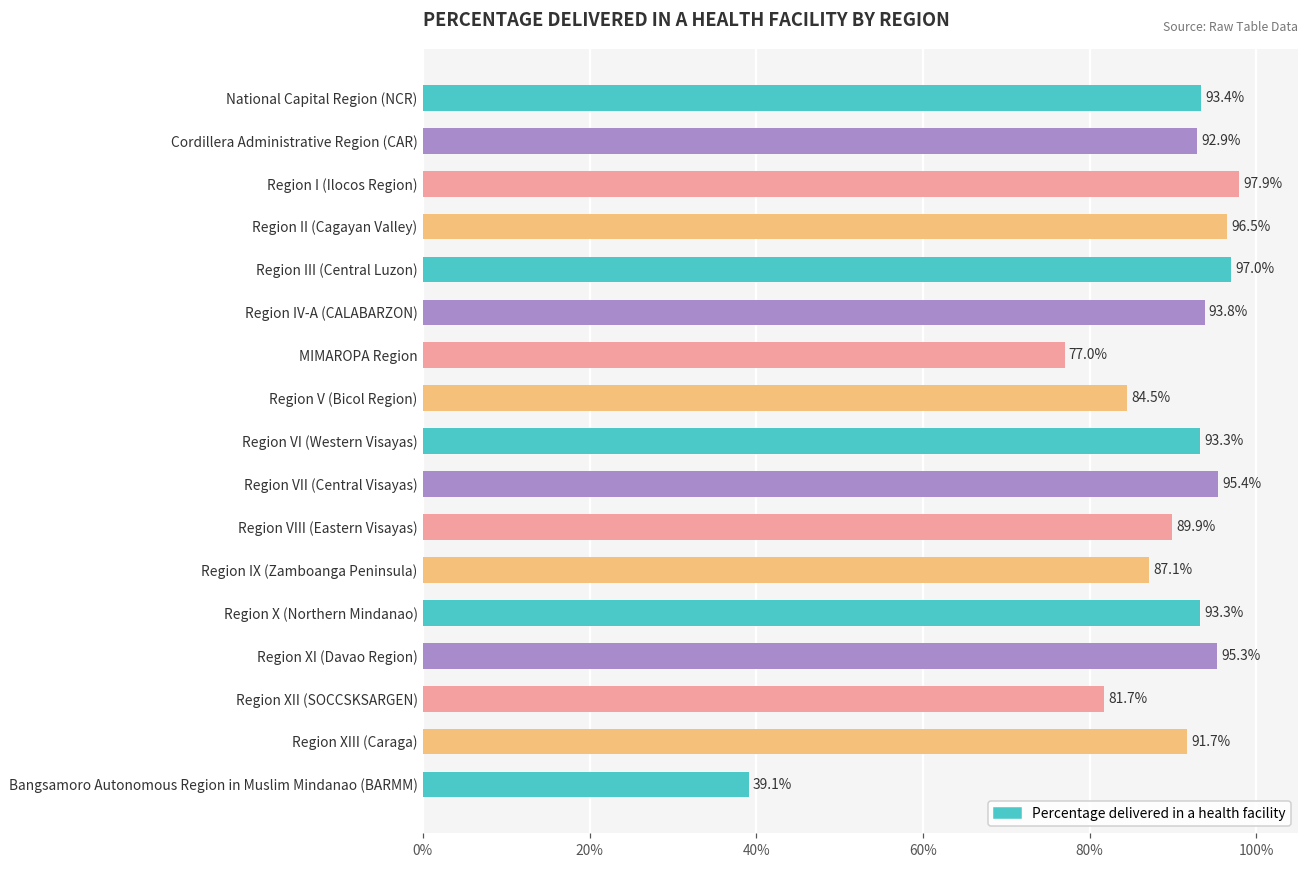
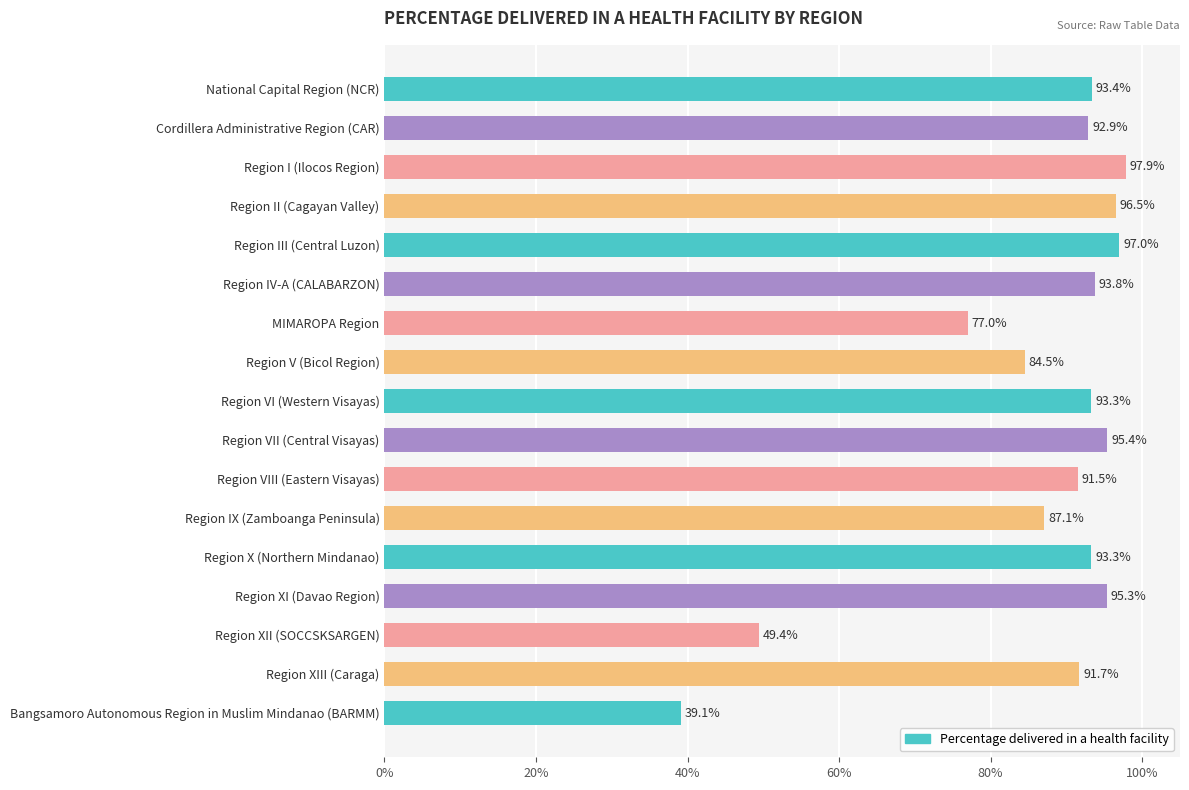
  {
    "National Capital Region (NCR)": "93.4%",
    "Cordillera Administrative Region (CAR)": "92.9%",
    "Region I (Ilocos Region)": "97.9%",
    "Region II (Cagayan Valley)": "96.5%",
    "Region III (Central Luzon)": "97.0%",
    "Region IV-A (CALABARZON)": "93.8%",
    "MIMAROPA Region": "77.0%",
    "Region V (Bicol Region)": "84.5%",
    "Region VI (Western Visayas)": "93.3%",
    "Region VII (Central Visayas)": "95.4%",
-   "Region VIII (Eastern Visayas)": "89.9%",
+   "Region VIII (Eastern Visayas)": "91.5%",
    "Region IX (Zamboanga Peninsula)": "87.1%",
    "Region X (Northern Mindanao)": "93.3%",
    "Region XI (Davao Region)": "95.3%",
-   "Region XII (SOCCSKSARGEN)": "81.7%",
+   "Region XII (SOCCSKSARGEN)": "49.4%",
    "Region XIII (Caraga)": "91.7%",
    "Bangsamoro Autonomous Region in Muslim Mindanao (BARMM)": "39.1%"
  }
